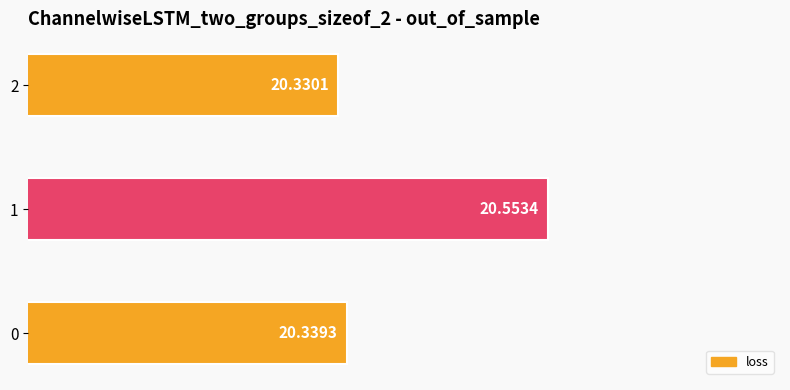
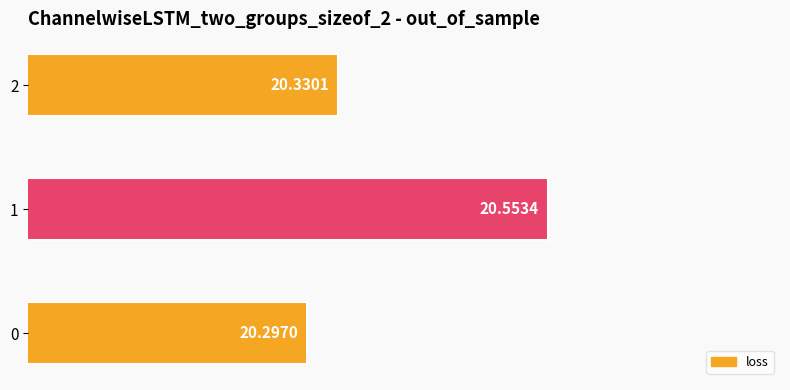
  {
    "2": 20.3301,
    "1": 20.5534,
-   "0": 20.3393
+   "0": 20.2970
  }
